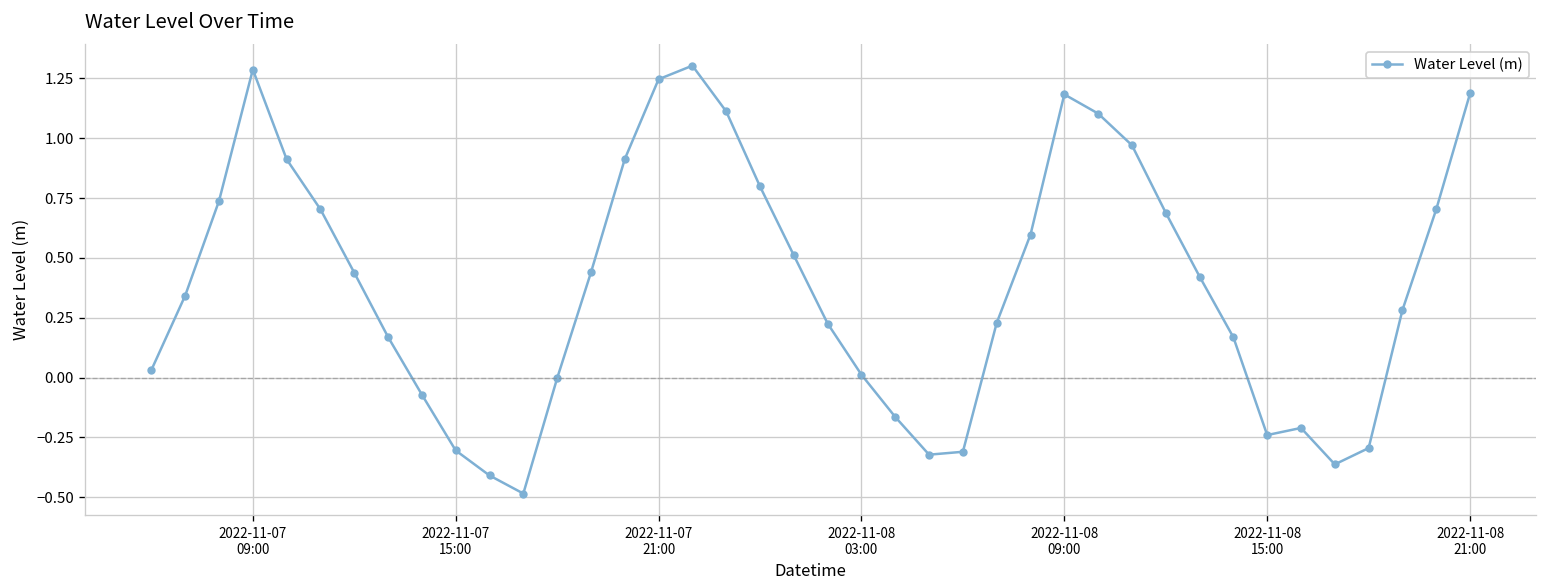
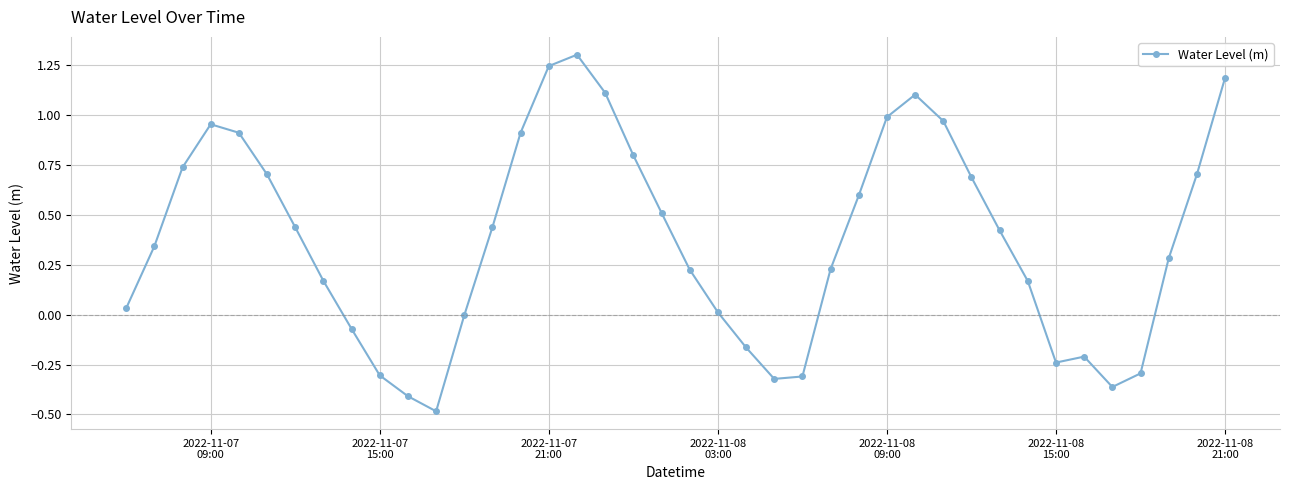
  {
-   "2022-11-07 09:00": 1.29,
+   "2022-11-07 09:00": 0.95,
    "2022-11-07 15:00": -0.30,
    "2022-11-07 21:00": 1.25,
    "2022-11-08 03:00": 0.01,
-   "2022-11-08 09:00": 1.18,
+   "2022-11-08 09:00": 0.99,
    "2022-11-08 15:00": -0.24,
    "2022-11-08 21:00": 1.19
  }
